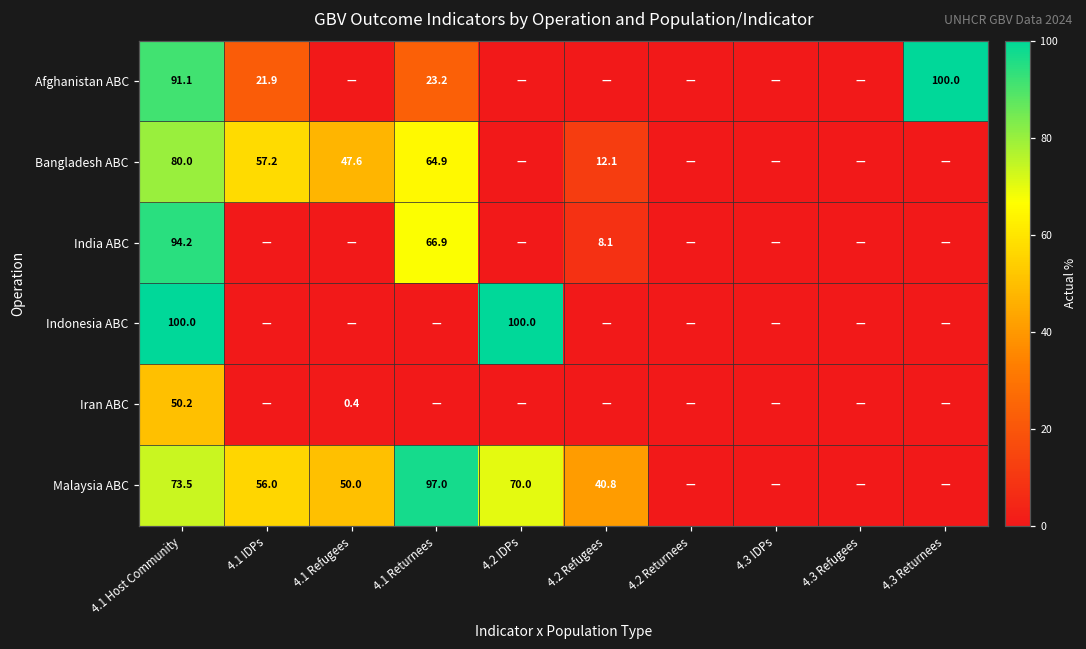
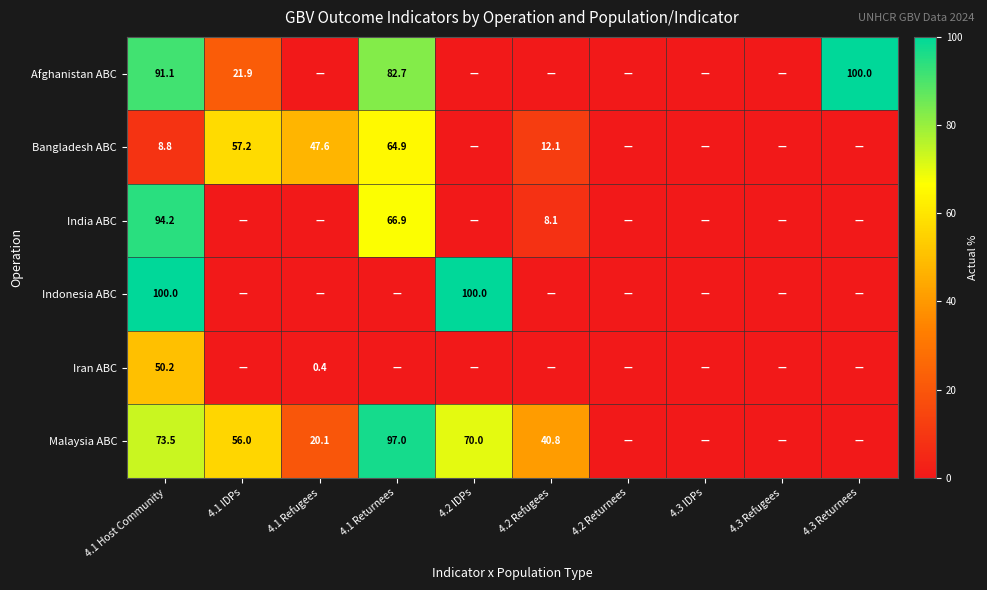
  {
    "Afghanistan ABC": {
      "4.1 Host Community": 91.1,
      "4.1 IDPs": 21.9,
-     "4.1 Returnees": 23.2,
+     "4.1 Returnees": 82.7,
      "4.3 Returnees": 100.0
    },
    "Bangladesh ABC": {
-     "4.1 Host Community": 80.0,
+     "4.1 Host Community": 8.8,
      "4.1 IDPs": 57.2,
      "4.1 Refugees": 47.6,
      "4.1 Returnees": 64.9,
      "4.2 Refugees": 12.1
    },
    "India ABC": {
      "4.1 Host Community": 94.2,
      "4.1 Returnees": 66.9,
      "4.2 Refugees": 8.1
    },
    "Indonesia ABC": {
      "4.1 Host Community": 100.0,
      "4.2 IDPs": 100.0
    },
    "Iran ABC": {
      "4.1 Host Community": 50.2,
      "4.1 Refugees": 0.4
    },
    "Malaysia ABC": {
      "4.1 Host Community": 73.5,
      "4.1 IDPs": 56.0,
-     "4.1 Refugees": 50.0,
+     "4.1 Refugees": 20.1,
      "4.1 Returnees": 97.0,
      "4.2 IDPs": 70.0,
      "4.2 Refugees": 40.8
    }
  }
